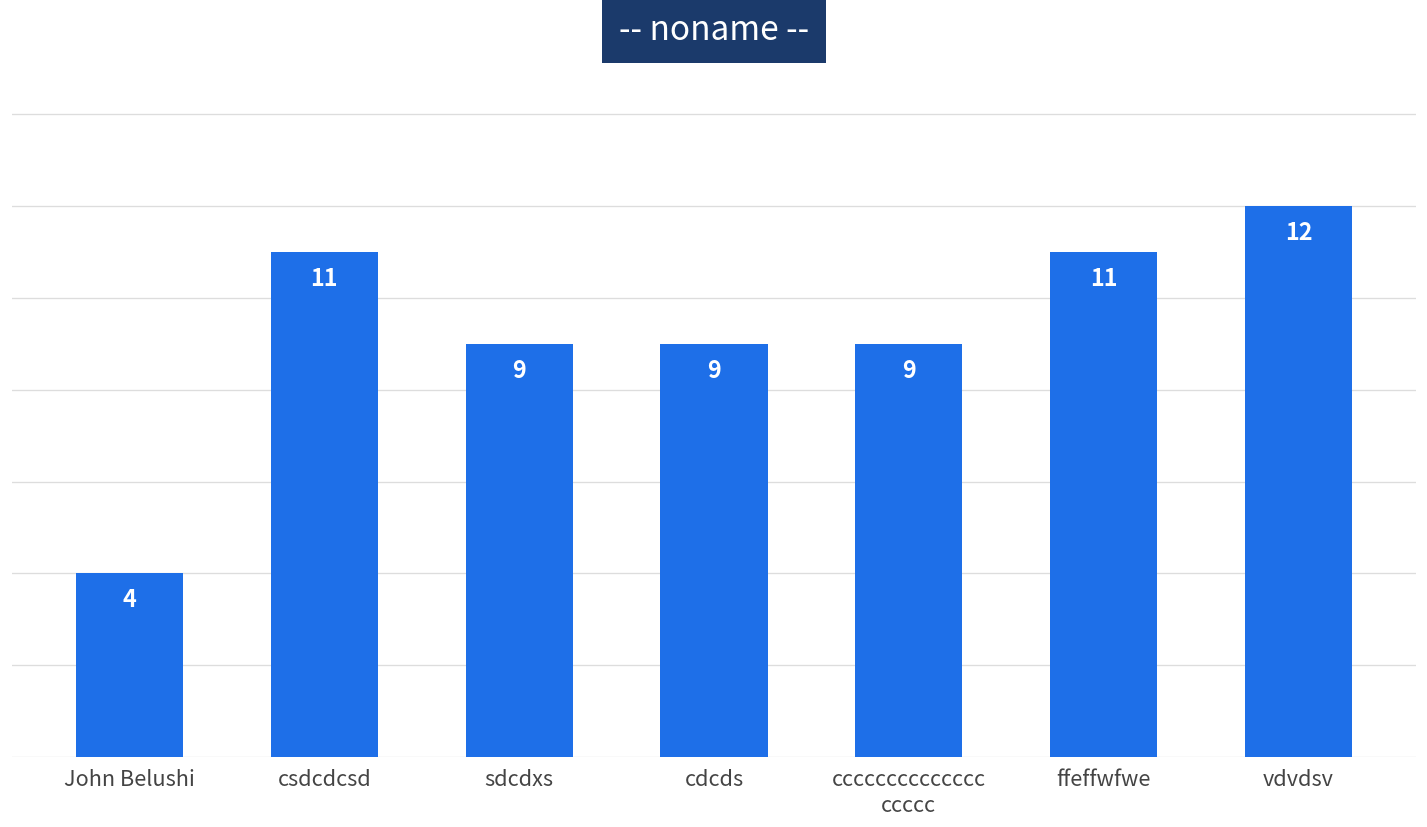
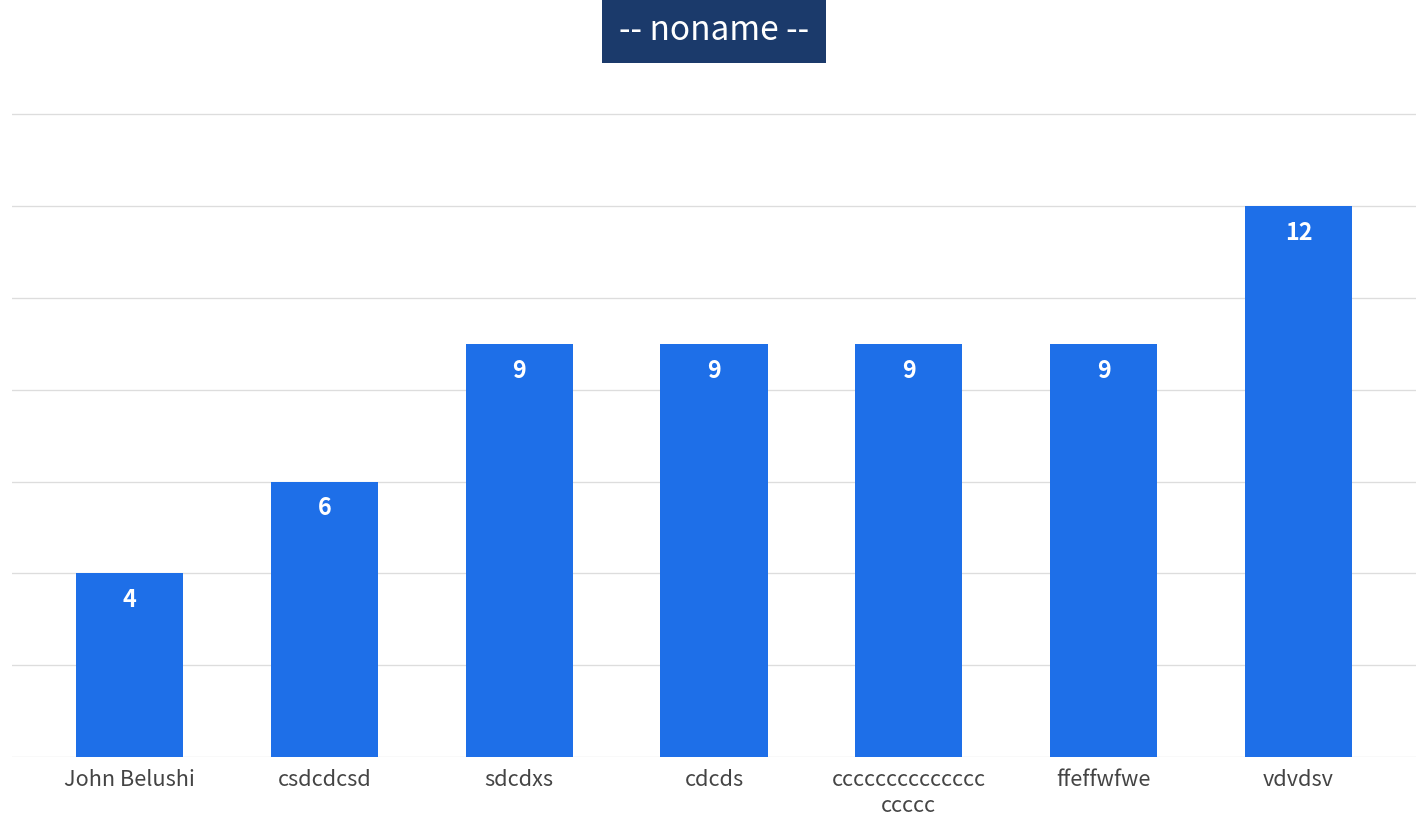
  {
    "John Belushi": 4,
-   "csdcdcsd": 11,
+   "csdcdcsd": 6,
    "sdcdxs": 9,
    "cdcds": 9,
    "cccccccccccccc ccccc": 9,
-   "ffeffwfwe": 11,
+   "ffeffwfwe": 9,
    "vdvdsv": 12
  }
